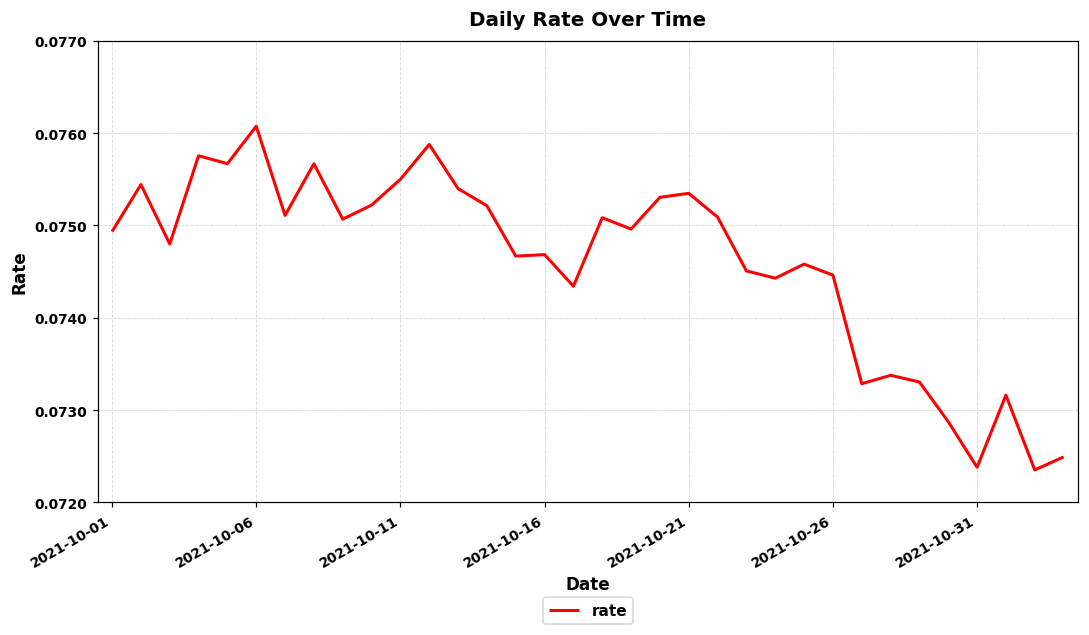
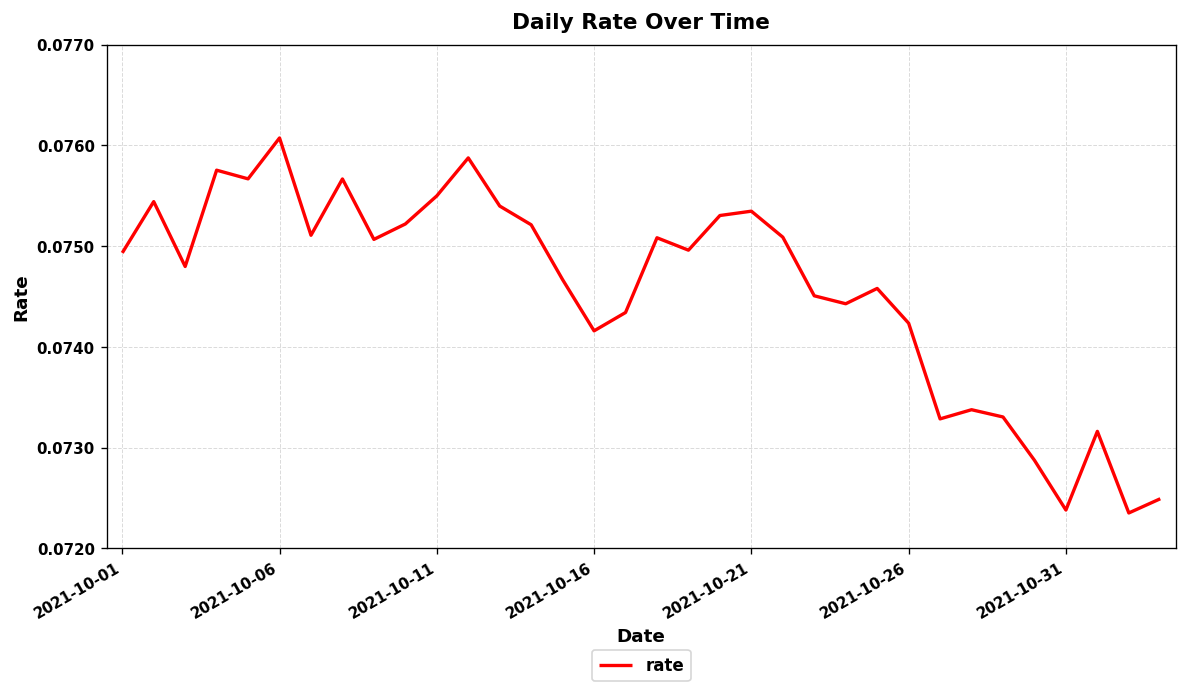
  {
    "2021-10-01": 0.0749,
    "2021-10-06": 0.0761,
    "2021-10-11": 0.0755,
-   "2021-10-16": 0.0747,
+   "2021-10-16": 0.0742,
    "2021-10-21": 0.0753,
-   "2021-10-26": 0.0745,
+   "2021-10-26": 0.0742,
    "2021-10-31": 0.0724
  }
